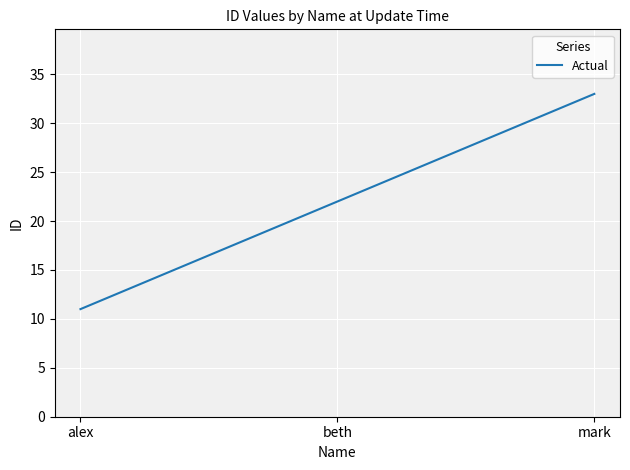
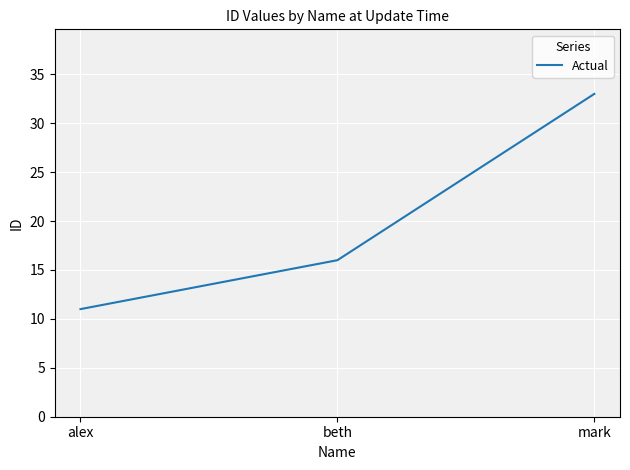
  {
    "alex": 11,
-   "beth": 22,
+   "beth": 16,
    "mark": 33
  }
